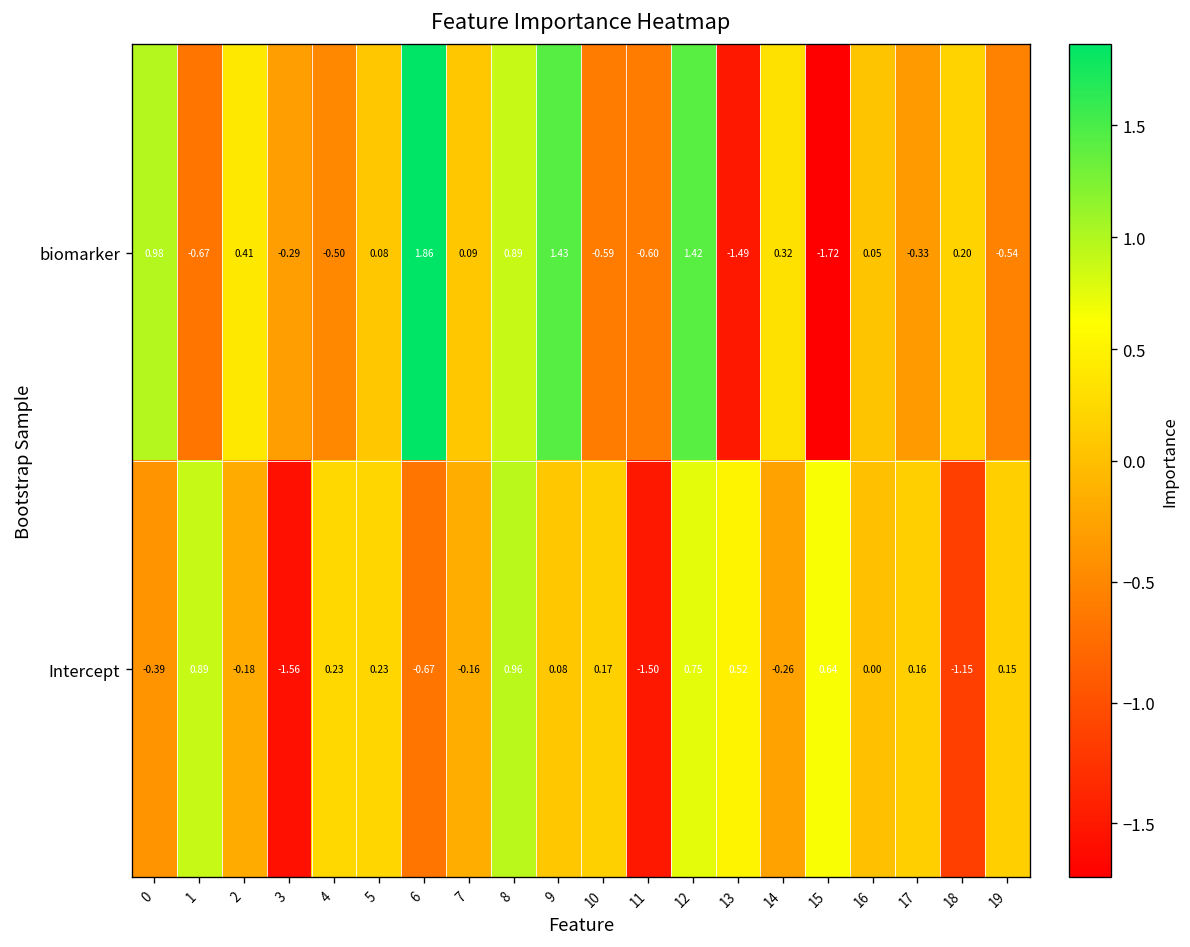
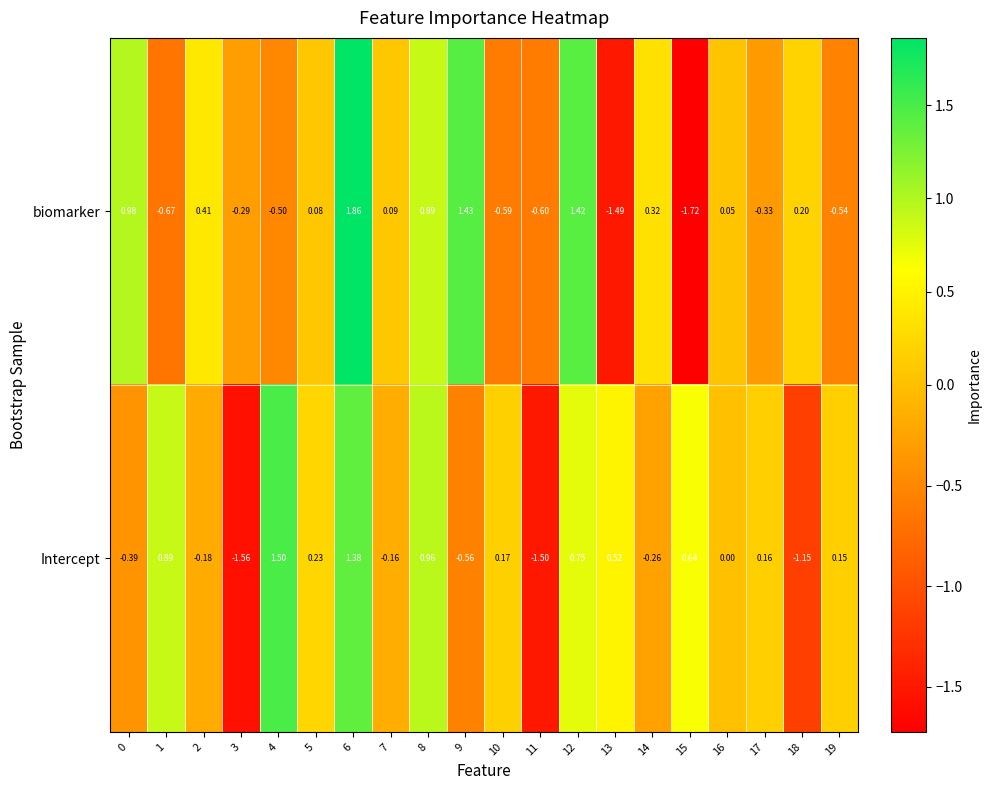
  {
    "biomarker": {
      "0": 0.98,
      "1": -0.67,
      "2": 0.41,
      "3": -0.29,
      "4": -0.50,
      "5": 0.08,
      "6": 1.86,
      "7": 0.09,
      "8": 0.89,
      "9": 1.43,
      "10": -0.59,
      "11": -0.60,
      "12": 1.42,
      "13": -1.49,
      "14": 0.32,
      "15": -1.72,
      "16": 0.05,
      "17": -0.33,
      "18": 0.20,
      "19": -0.54
    },
    "Intercept": {
      "0": -0.39,
      "1": 0.89,
      "2": -0.18,
      "3": -1.56,
-     "4": 0.23,
+     "4": 1.50,
      "5": 0.23,
-     "6": -0.67,
+     "6": 1.38,
      "7": -0.16,
      "8": 0.96,
-     "9": 0.08,
+     "9": -0.56,
      "10": 0.17,
      "11": -1.50,
      "12": 0.75,
      "13": 0.52,
      "14": -0.26,
      "15": 0.64,
      "16": 0.00,
      "17": 0.16,
      "18": -1.15,
      "19": 0.15
    }
  }
